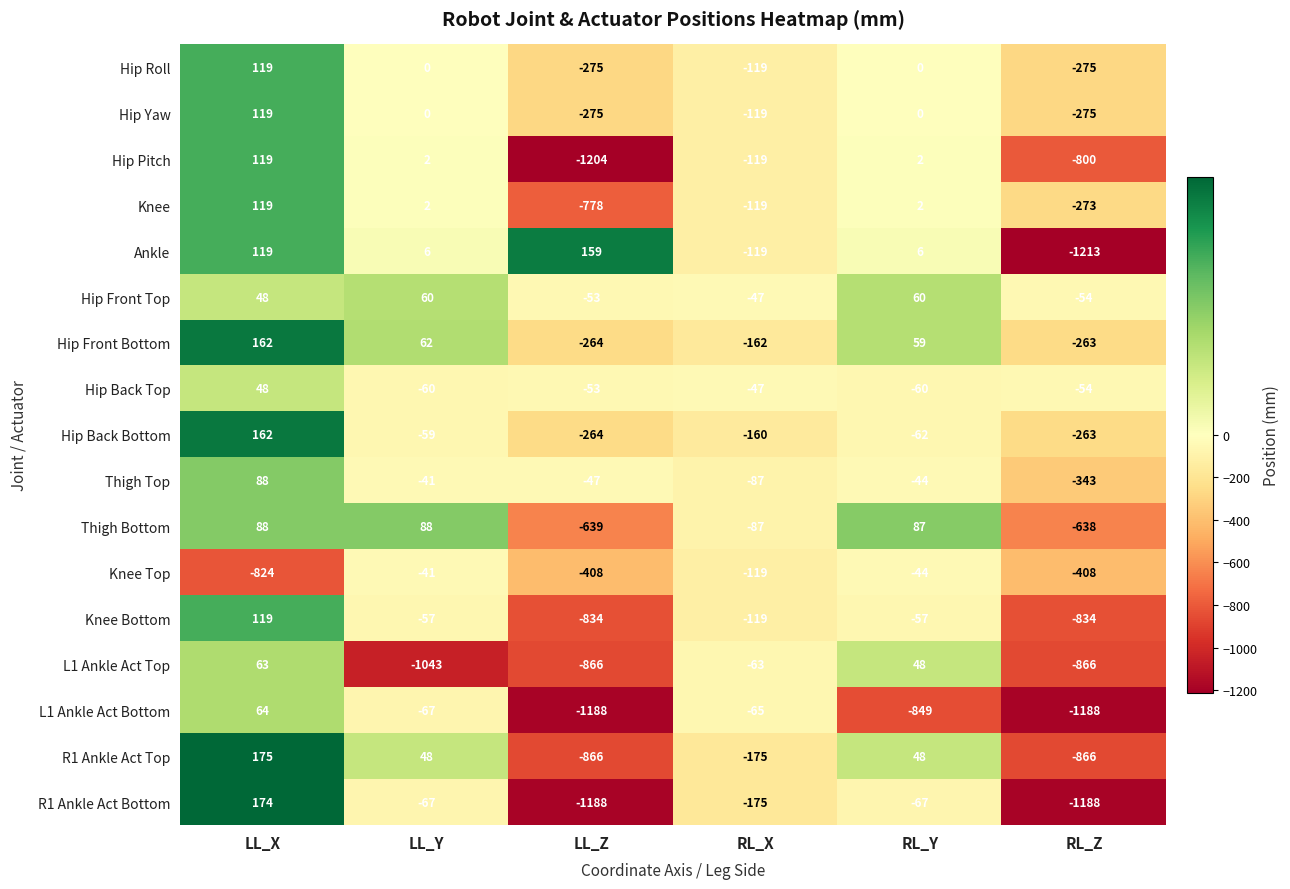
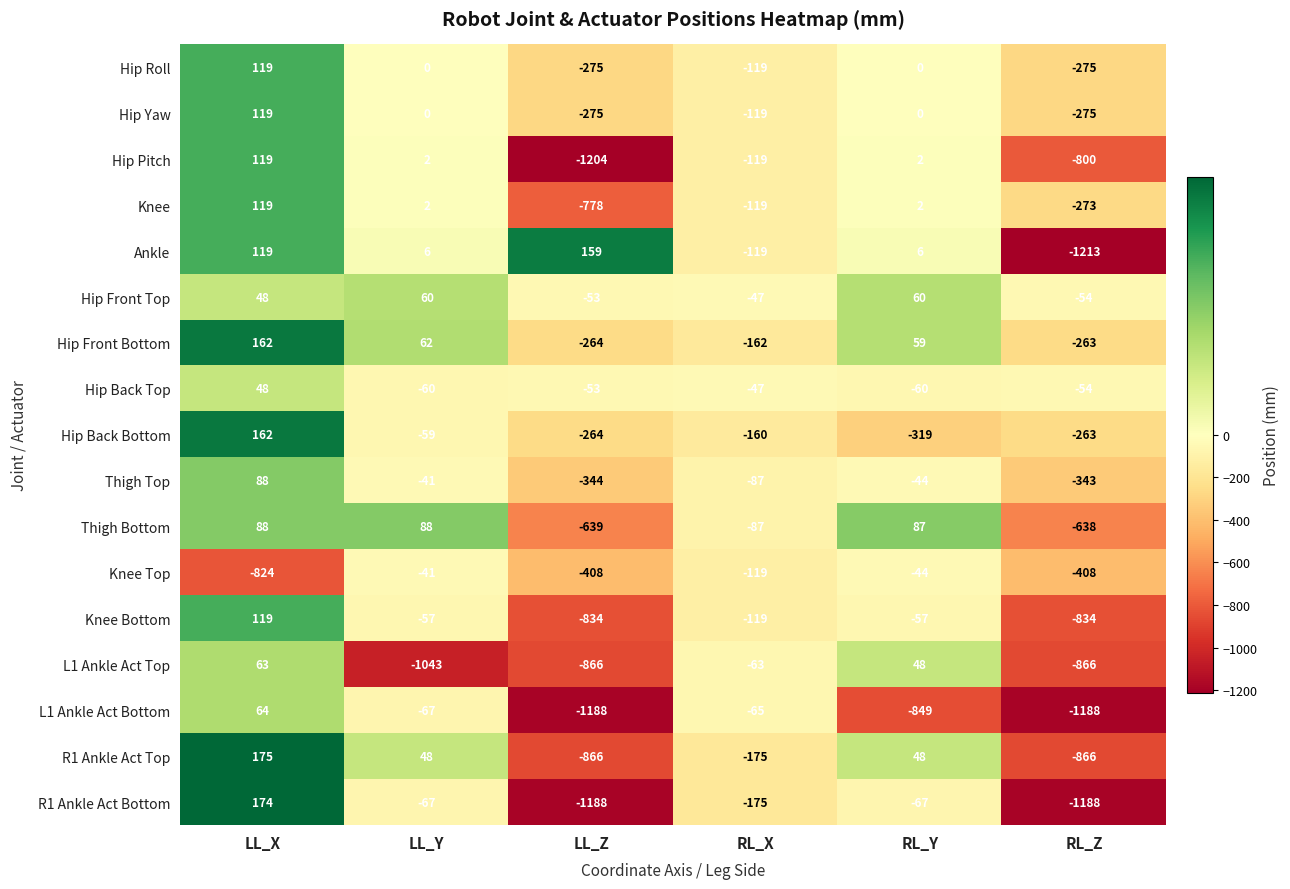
  {
    "Hip Roll": {
      "LL_X": 119,
      "LL_Y": 0,
      "LL_Z": -275,
      "RL_X": -119,
      "RL_Y": 0,
      "RL_Z": -275
    },
    "Hip Yaw": {
      "LL_X": 119,
      "LL_Y": 0,
      "LL_Z": -275,
      "RL_X": -119,
      "RL_Y": 0,
      "RL_Z": -275
    },
    "Hip Pitch": {
      "LL_X": 119,
      "LL_Y": 2,
      "LL_Z": -1204,
      "RL_X": -119,
      "RL_Y": 2,
      "RL_Z": -800
    },
    "Knee": {
      "LL_X": 119,
      "LL_Y": 2,
      "LL_Z": -778,
      "RL_X": -119,
      "RL_Y": 2,
      "RL_Z": -273
    },
    "Ankle": {
      "LL_X": 119,
      "LL_Y": 6,
      "LL_Z": 159,
      "RL_X": -119,
      "RL_Y": 6,
      "RL_Z": -1213
    },
    "Hip Front Top": {
      "LL_X": 48,
      "LL_Y": 60,
      "LL_Z": -53,
      "RL_X": -47,
      "RL_Y": 60,
      "RL_Z": -54
    },
    "Hip Front Bottom": {
      "LL_X": 162,
      "LL_Y": 62,
      "LL_Z": -264,
      "RL_X": -162,
      "RL_Y": 59,
      "RL_Z": -263
    },
    "Hip Back Top": {
      "LL_X": 48,
      "LL_Y": -60,
      "LL_Z": -53,
      "RL_X": -47,
      "RL_Y": -60,
      "RL_Z": -54
    },
    "Hip Back Bottom": {
      "LL_X": 162,
      "LL_Y": -59,
      "LL_Z": -264,
      "RL_X": -160,
-     "RL_Y": -62,
+     "RL_Y": -319,
      "RL_Z": -263
    },
    "Thigh Top": {
      "LL_X": 88,
      "LL_Y": -41,
-     "LL_Z": -47,
+     "LL_Z": -344,
      "RL_X": -87,
      "RL_Y": -44,
      "RL_Z": -343
    },
    "Thigh Bottom": {
      "LL_X": 88,
      "LL_Y": 88,
      "LL_Z": -639,
      "RL_X": -87,
      "RL_Y": 87,
      "RL_Z": -638
    },
    "Knee Top": {
      "LL_X": -824,
      "LL_Y": -41,
      "LL_Z": -408,
      "RL_X": -119,
      "RL_Y": -44,
      "RL_Z": -408
    },
    "Knee Bottom": {
      "LL_X": 119,
      "LL_Y": -57,
      "LL_Z": -834,
      "RL_X": -119,
      "RL_Y": -57,
      "RL_Z": -834
    },
    "L1 Ankle Act Top": {
      "LL_X": 63,
      "LL_Y": -1043,
      "LL_Z": -866,
      "RL_X": -63,
      "RL_Y": 48,
      "RL_Z": -866
    },
    "L1 Ankle Act Bottom": {
      "LL_X": 64,
      "LL_Y": -67,
      "LL_Z": -1188,
      "RL_X": -65,
      "RL_Y": -849,
      "RL_Z": -1188
    },
    "R1 Ankle Act Top": {
      "LL_X": 175,
      "LL_Y": 48,
      "LL_Z": -866,
      "RL_X": -175,
      "RL_Y": 48,
      "RL_Z": -866
    },
    "R1 Ankle Act Bottom": {
      "LL_X": 174,
      "LL_Y": -67,
      "LL_Z": -1188,
      "RL_X": -175,
      "RL_Y": -67,
      "RL_Z": -1188
    }
  }
